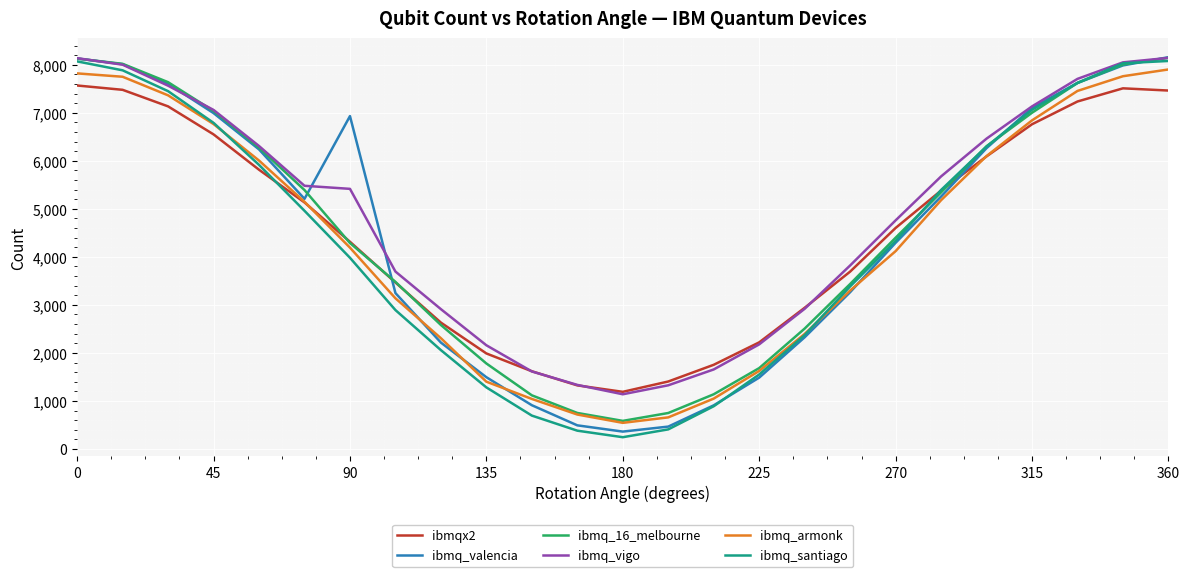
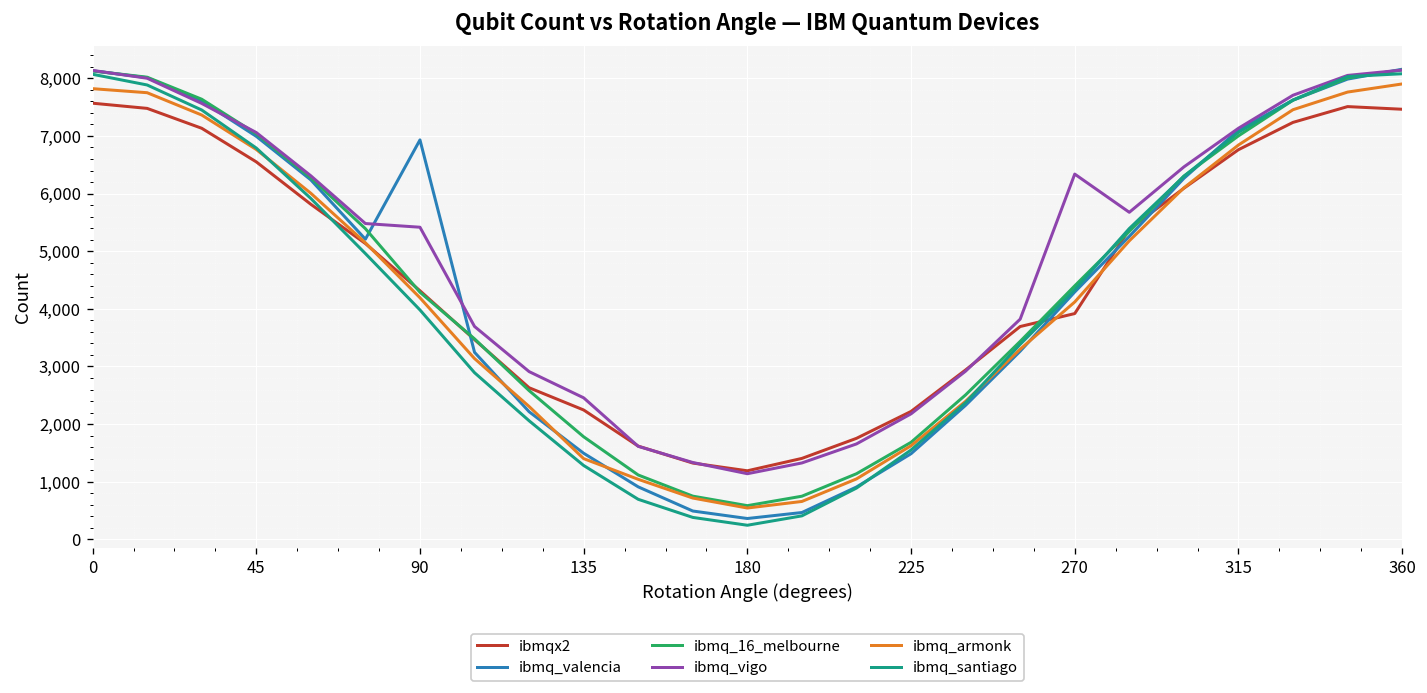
  {
    "ibmqx2": {
      "0": "7,600",
      "45": "6,600",
-     "135": "2,000",
-     "270": "4,600",
+     "135": "2,200",
+     "270": "3,900",
      "315": "6,800",
      "360": "7,500"
    },
    "ibmq_valencia": {
      "90": "6,900",
      "135": "1,500",
      "180": "400",
      "225": "1,500"
    },
    "ibmq_vigo": {
      "90": "5,400",
-     "135": "2,200",
-     "270": "4,800"
+     "135": "2,500",
+     "270": "6,300"
    },
    "ibmq_armonk": {
      "0": "7,800",
      "90": "4,200",
      "135": "1,400",
      "225": "1,600",
      "270": "4,100",
      "315": "6,800",
      "360": "7,900"
    }
  }
